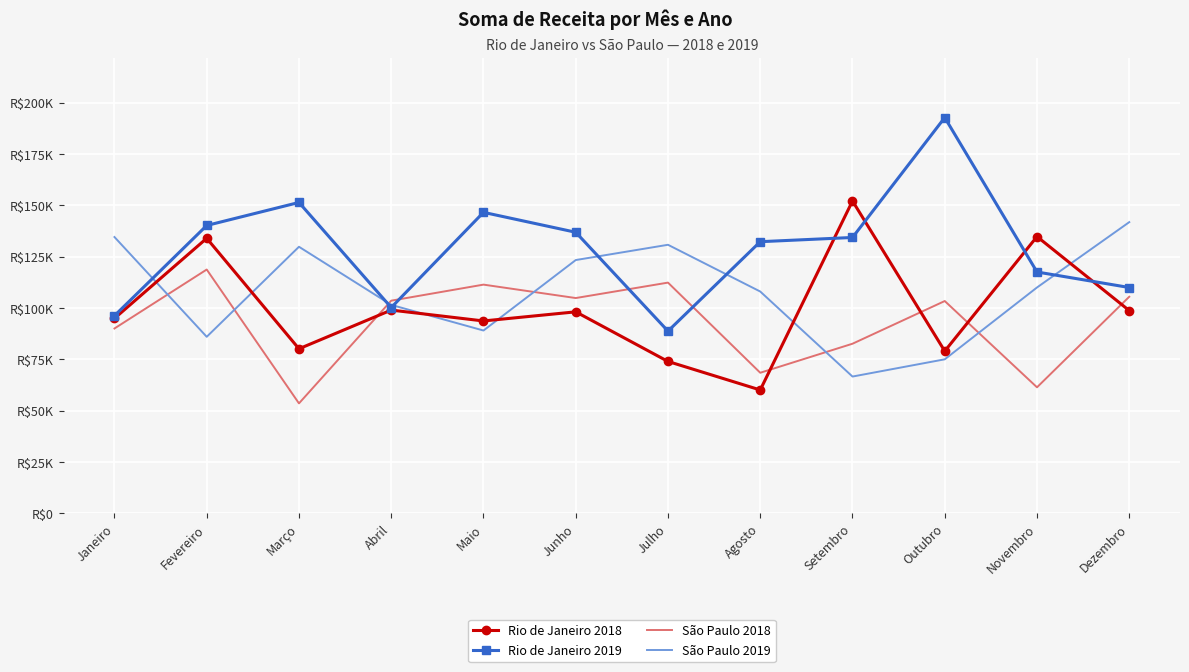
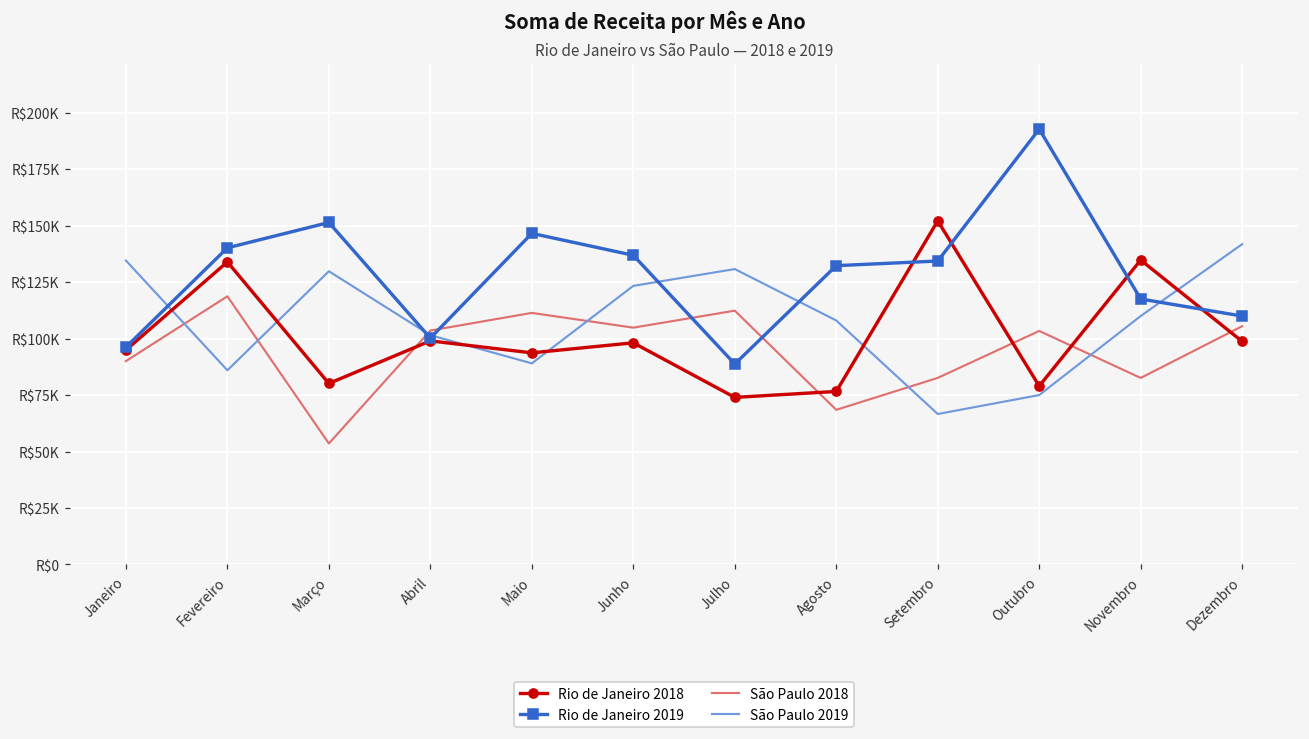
  {
    "Rio de Janeiro 2018": {
      "Janeiro": "R$95000",
      "Fevereiro": "R$134000",
      "Março": "R$80000",
      "Maio": "R$94000",
      "Junho": "R$98000",
      "Julho": "R$74000",
-     "Agosto": "R$60000",
+     "Agosto": "R$77000",
      "Setembro": "R$152000",
      "Outubro": "R$79000",
      "Novembro": "R$135000",
      "Dezembro": "R$99000"
    },
    "Rio de Janeiro 2019": {
      "Janeiro": "R$96000",
      "Fevereiro": "R$140000",
      "Março": "R$151000",
      "Maio": "R$147000",
      "Junho": "R$137000",
      "Julho": "R$89000",
      "Agosto": "R$132000",
      "Setembro": "R$134000",
      "Outubro": "R$193000",
      "Novembro": "R$118000",
      "Dezembro": "R$110000"
    },
    "São Paulo 2018": {
      "Janeiro": "R$90000",
      "Fevereiro": "R$119000",
      "Março": "R$54000",
      "Abril": "R$104000",
      "Maio": "R$111000",
      "Junho": "R$105000",
      "Julho": "R$112000",
      "Agosto": "R$68000",
      "Setembro": "R$83000",
      "Outubro": "R$103000",
-     "Novembro": "R$61000",
+     "Novembro": "R$83000",
      "Dezembro": "R$105000"
    },
    "São Paulo 2019": {
      "Janeiro": "R$135000",
      "Fevereiro": "R$86000",
      "Março": "R$130000",
      "Abril": "R$101000",
      "Maio": "R$89000",
      "Junho": "R$123000",
      "Julho": "R$131000",
      "Agosto": "R$108000",
      "Setembro": "R$67000",
      "Outubro": "R$75000",
      "Novembro": "R$110000",
      "Dezembro": "R$142000"
    }
  }
